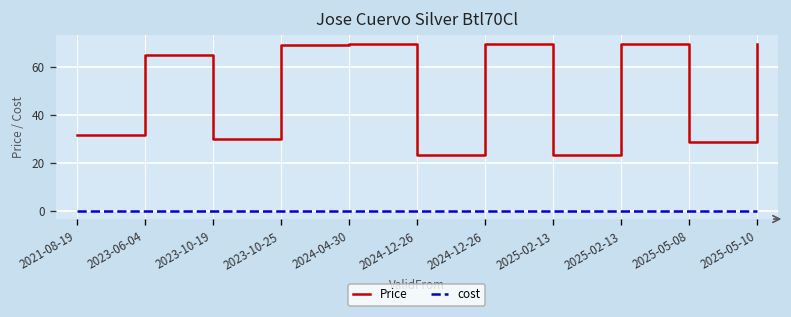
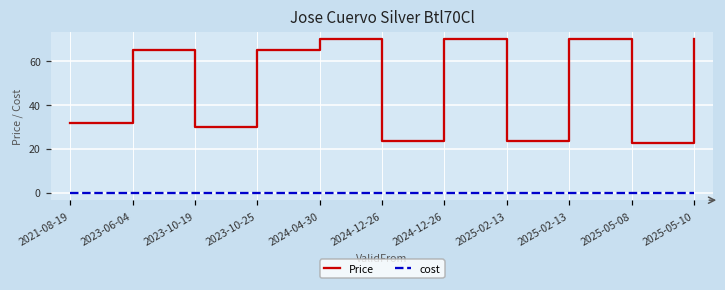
  {
    "Price": {
      "2021-08-19": 32,
      "2023-06-04": 65,
      "2023-10-19": 30,
-     "2023-10-25": 70,
+     "2023-10-25": 65,
      "2024-04-30": 70,
-     "2025-05-08": 29,
+     "2025-05-08": 23,
      "2025-05-10": 70
    },
    "cost": {
      "2021-08-19": 0,
      "2023-06-04": 0,
      "2023-10-19": 0,
      "2023-10-25": 0,
      "2024-04-30": 0,
      "2025-05-08": 0,
      "2025-05-10": 0
    }
  }
